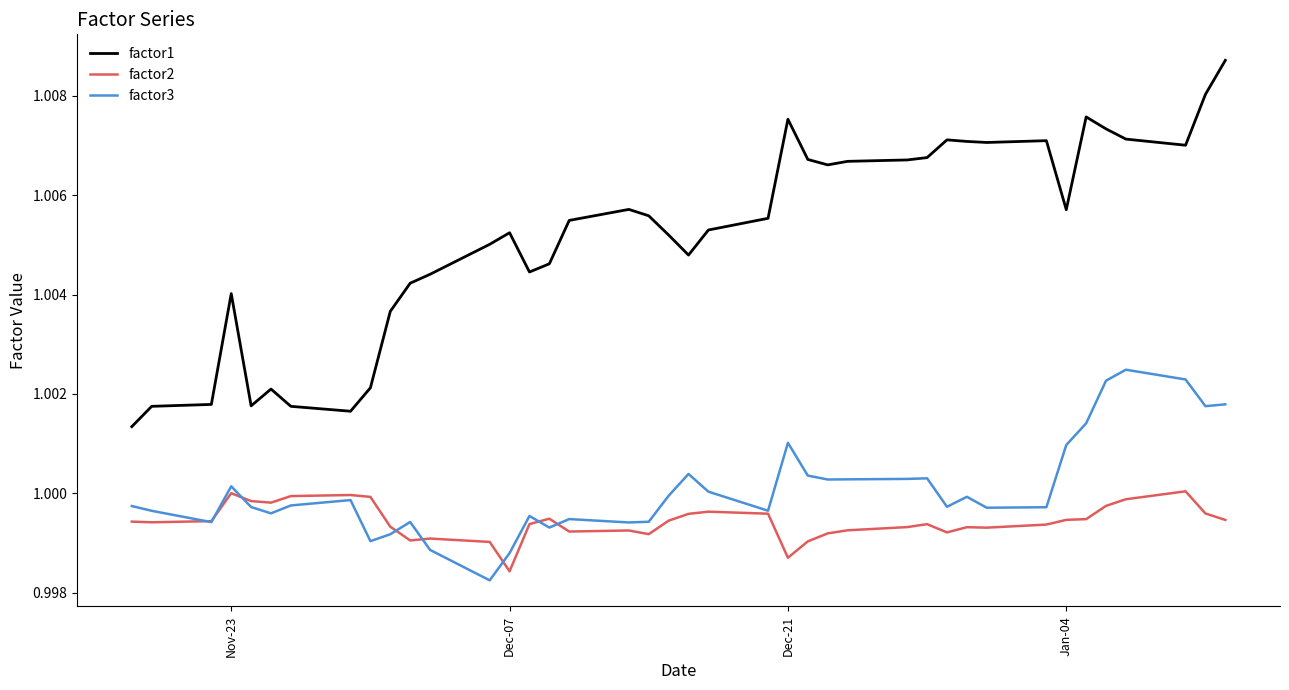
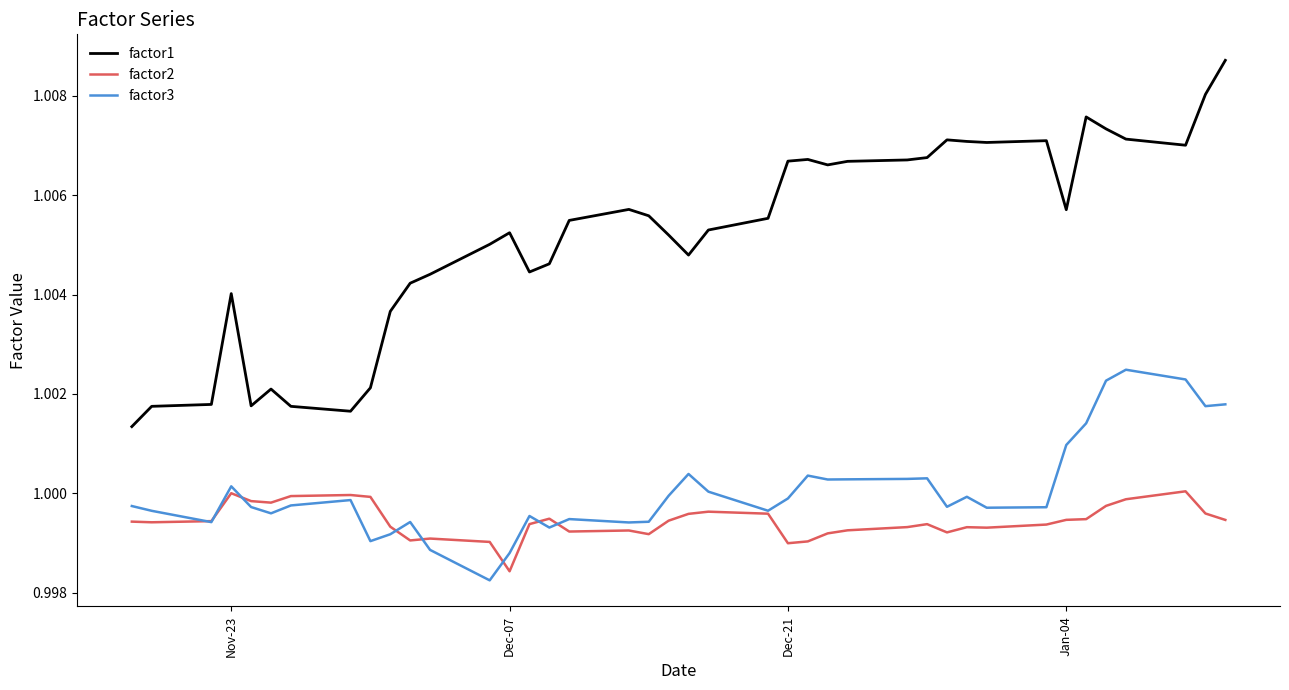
  {
    "factor1": {
      "Nov-23": 1.0040,
      "Dec-07": 1.0052,
-     "Dec-21": 1.0075,
+     "Dec-21": 1.0067,
      "Jan-04": 1.0057
    },
    "factor2": {
      "Nov-23": 1.0000,
      "Dec-07": 0.9984,
-     "Dec-21": 0.9987,
+     "Dec-21": 0.9990,
      "Jan-04": 0.9995
    },
    "factor3": {
      "Nov-23": 1.0001,
      "Dec-07": 0.9988,
-     "Dec-21": 1.0010,
+     "Dec-21": 0.9999,
      "Jan-04": 1.0010
    }
  }
